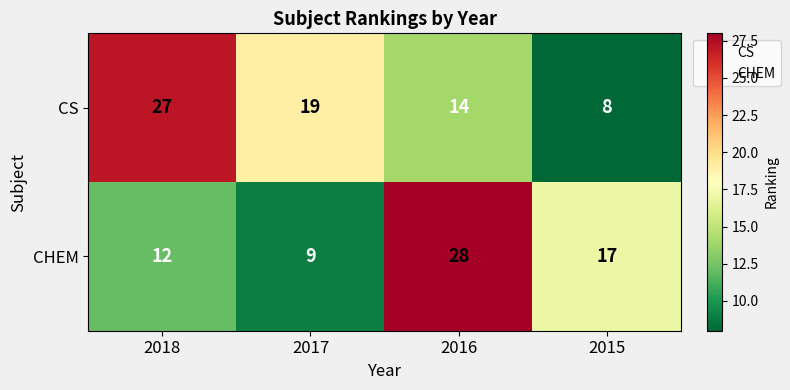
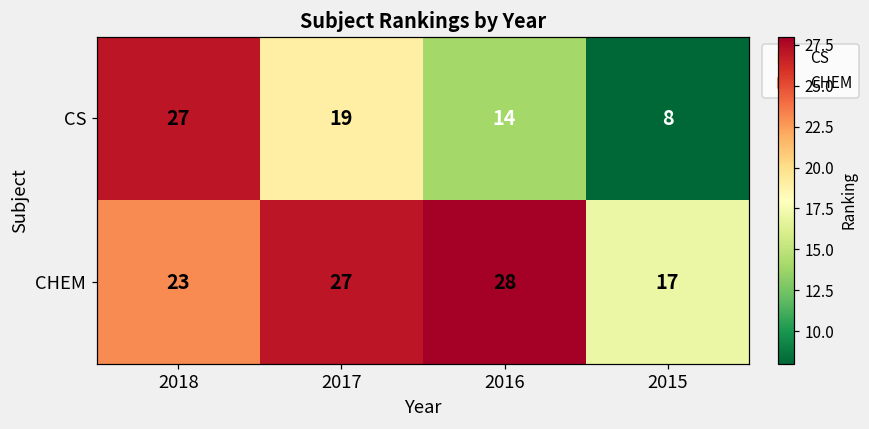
  {
    "CS": {
      "2018": 27,
      "2017": 19,
      "2016": 14,
      "2015": 8
    },
    "CHEM": {
-     "2018": 12,
-     "2017": 9,
+     "2018": 23,
+     "2017": 27,
      "2016": 28,
      "2015": 17
    }
  }
